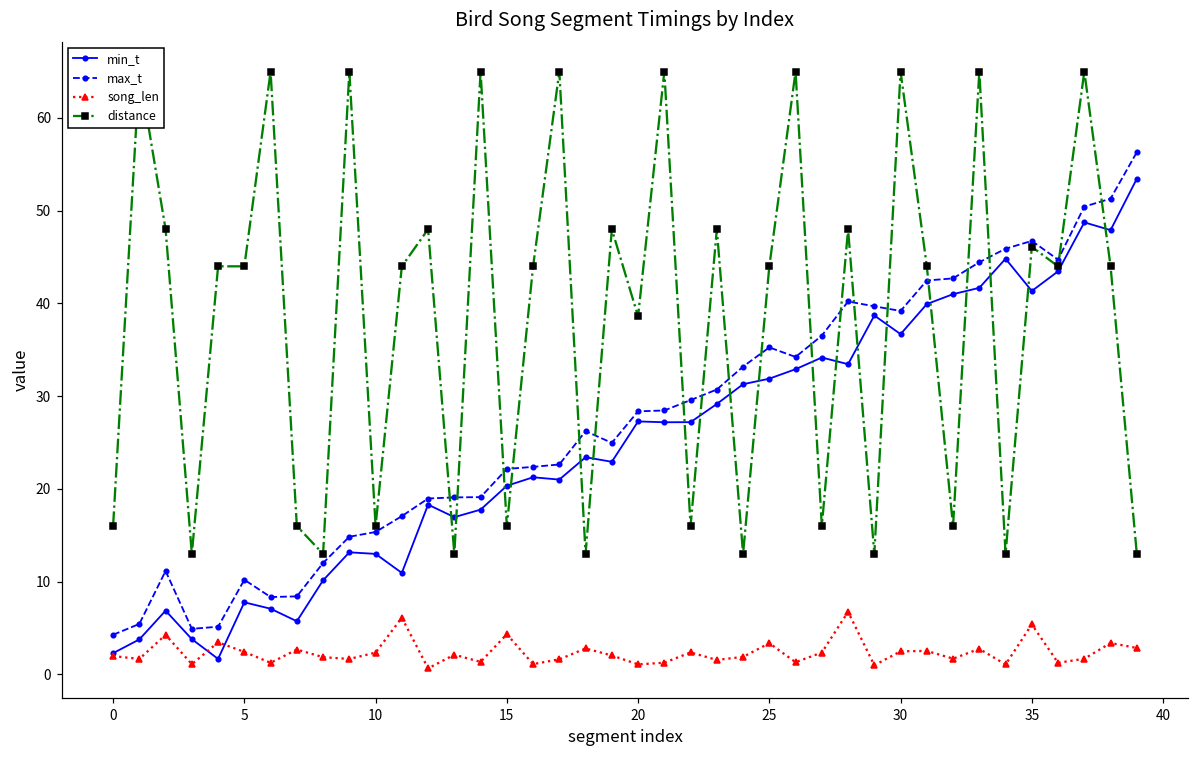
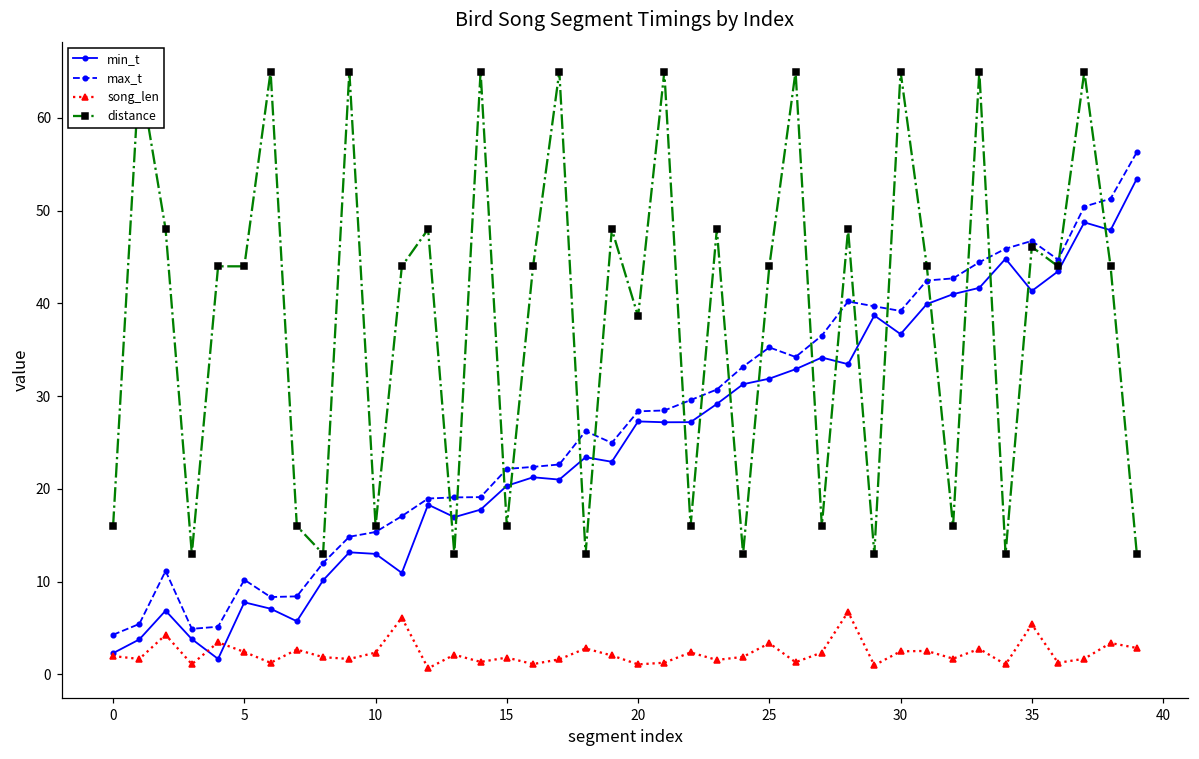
  {
    "song_len": {
      "0": 2,
      "5": 2,
      "10": 2,
-     "15": 4,
+     "15": 2,
      "20": 1,
      "25": 3,
      "30": 2,
      "35": 5
    },
    "distance": {
      "0": 16,
      "5": 44,
      "10": 16,
      "15": 16,
      "20": 39,
      "25": 44,
      "30": 65,
      "35": 46
    }
  }
